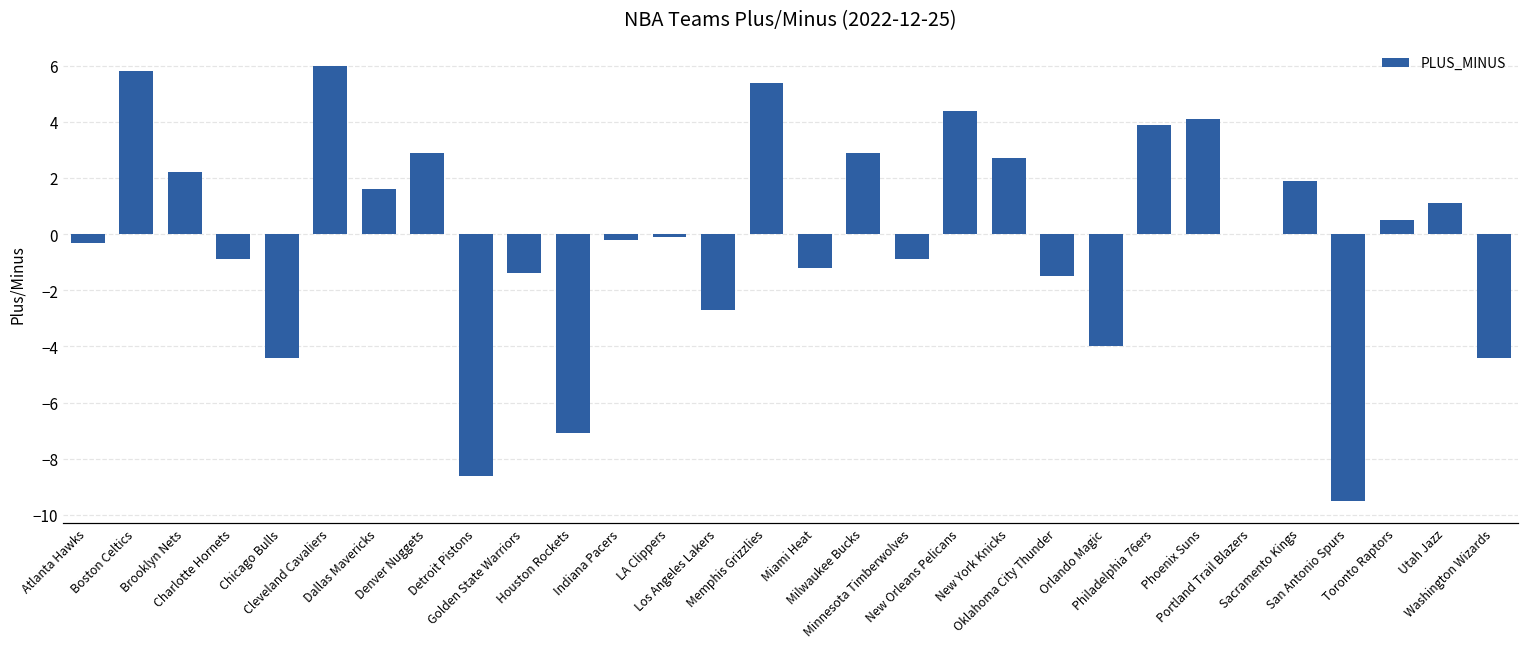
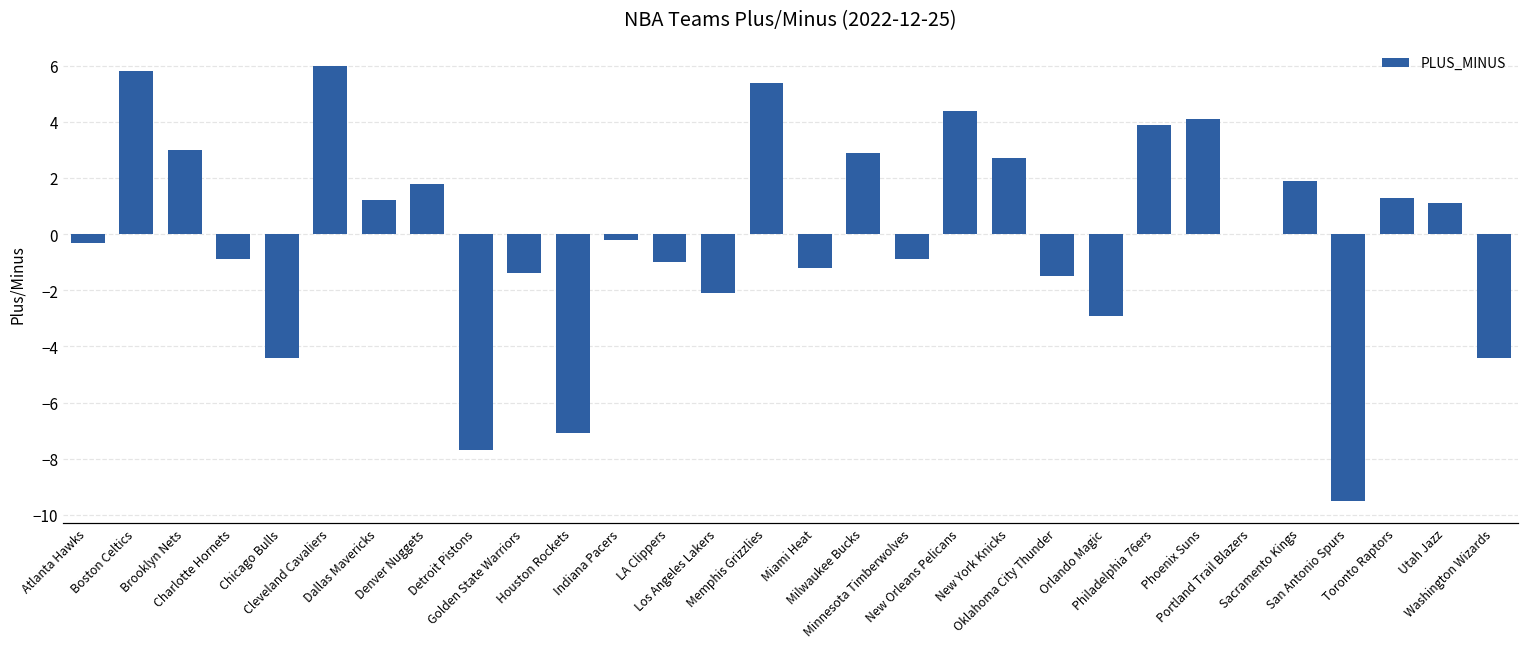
  {
    "Atlanta Hawks": -0.3,
    "Boston Celtics": 5.8,
-   "Brooklyn Nets": 2.2,
+   "Brooklyn Nets": 3.0,
    "Charlotte Hornets": -0.9,
    "Chicago Bulls": -4.4,
    "Cleveland Cavaliers": 6.0,
-   "Dallas Mavericks": 1.6,
-   "Denver Nuggets": 2.9,
-   "Detroit Pistons": -8.6,
+   "Dallas Mavericks": 1.2,
+   "Denver Nuggets": 1.8,
+   "Detroit Pistons": -7.7,
    "Golden State Warriors": -1.4,
    "Houston Rockets": -7.1,
    "Indiana Pacers": -0.2,
-   "LA Clippers": -0.1,
-   "Los Angeles Lakers": -2.7,
+   "LA Clippers": -1.0,
+   "Los Angeles Lakers": -2.1,
    "Memphis Grizzlies": 5.4,
    "Miami Heat": -1.2,
    "Milwaukee Bucks": 2.9,
    "Minnesota Timberwolves": -0.9,
    "New Orleans Pelicans": 4.4,
    "New York Knicks": 2.7,
    "Oklahoma City Thunder": -1.5,
-   "Orlando Magic": -4.0,
+   "Orlando Magic": -2.9,
    "Philadelphia 76ers": 3.9,
    "Phoenix Suns": 4.1,
    "Portland Trail Blazers": 0.0,
    "Sacramento Kings": 1.9,
    "San Antonio Spurs": -9.5,
-   "Toronto Raptors": 0.5,
+   "Toronto Raptors": 1.3,
    "Utah Jazz": 1.1,
    "Washington Wizards": -4.4
  }
